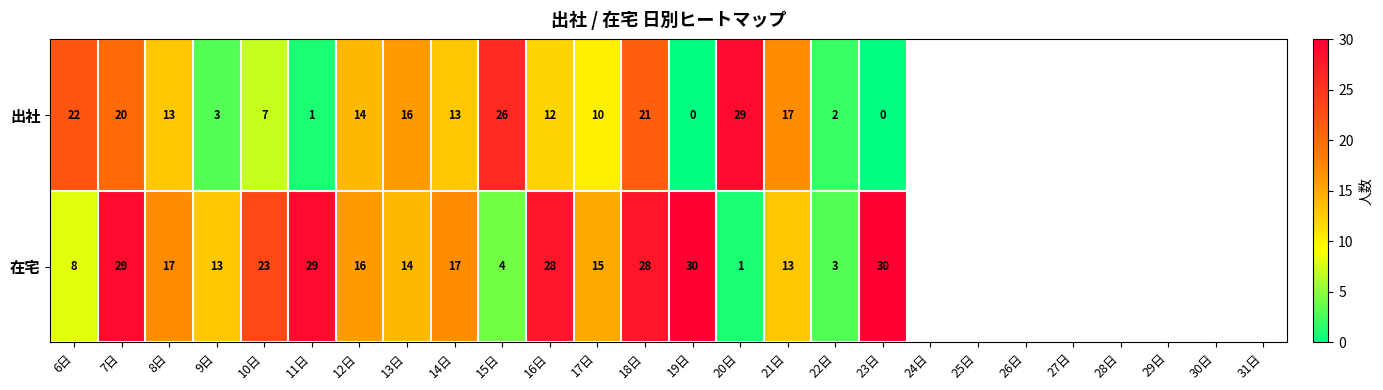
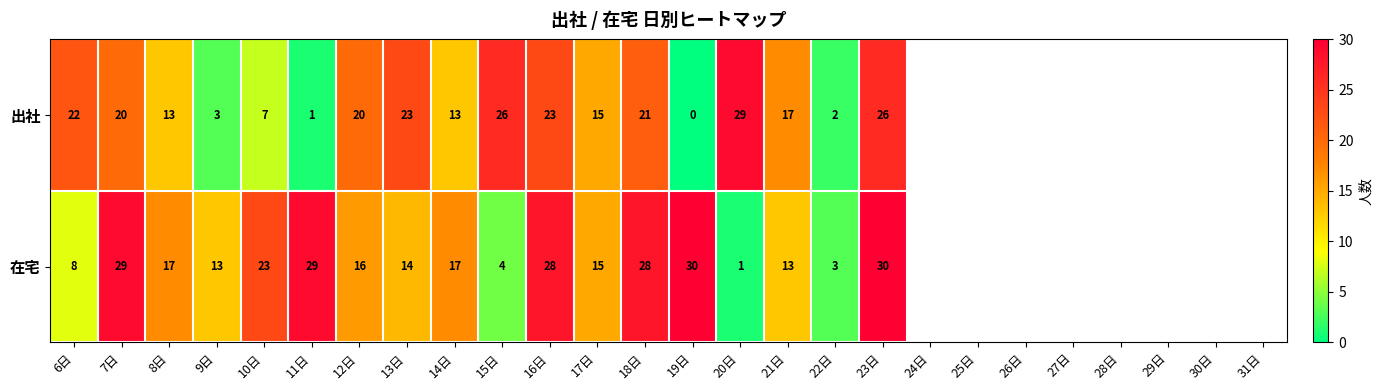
  {
    "出社": {
      "6日": 22,
      "7日": 20,
      "8日": 13,
      "9日": 3,
      "10日": 7,
      "11日": 1,
-     "12日": 14,
-     "13日": 16,
+     "12日": 20,
+     "13日": 23,
      "14日": 13,
      "15日": 26,
-     "16日": 12,
-     "17日": 10,
+     "16日": 23,
+     "17日": 15,
      "18日": 21,
      "19日": 0,
      "20日": 29,
      "21日": 17,
      "22日": 2,
-     "23日": 0
+     "23日": 26
    },
    "在宅": {
      "6日": 8,
      "7日": 29,
      "8日": 17,
      "9日": 13,
      "10日": 23,
      "11日": 29,
      "12日": 16,
      "13日": 14,
      "14日": 17,
      "15日": 4,
      "16日": 28,
      "17日": 15,
      "18日": 28,
      "19日": 30,
      "20日": 1,
      "21日": 13,
      "22日": 3,
      "23日": 30
    }
  }
